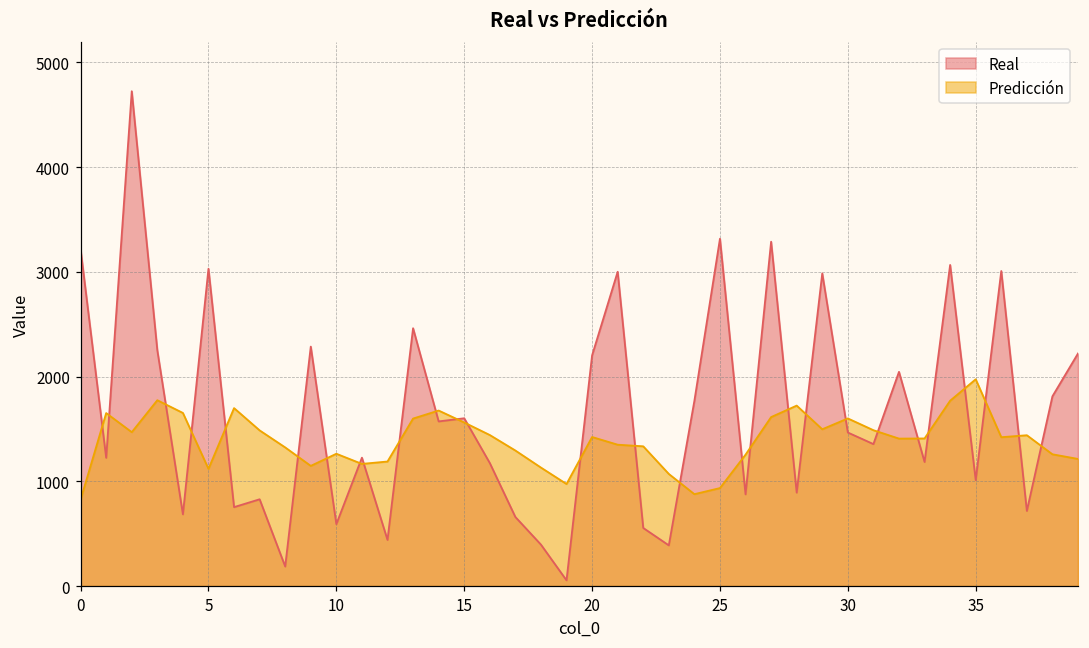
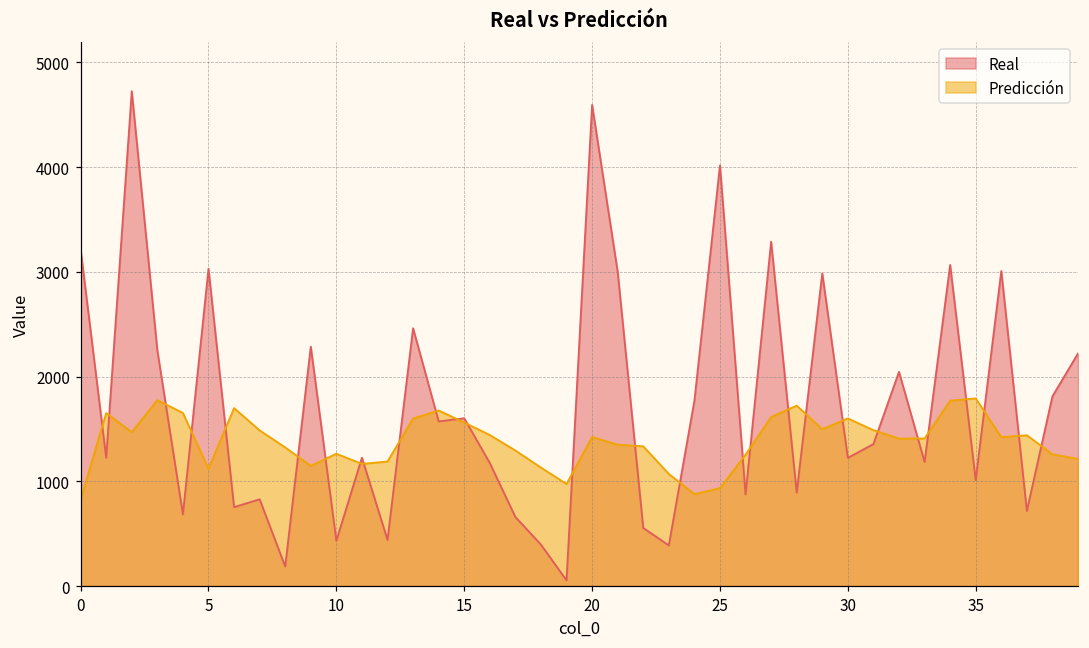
  {
    "Real": {
      "0": 3200,
      "5": 3000,
-     "10": 600,
+     "10": 400,
      "15": 1600,
-     "20": 2200,
-     "25": 3300,
-     "30": 1500,
+     "20": 4600,
+     "25": 4000,
+     "30": 1200,
      "35": 1000
    },
    "Predicción": {
      "0": 800,
      "5": 1100,
      "10": 1300,
      "15": 1600,
      "20": 1400,
      "25": 900,
      "30": 1600,
-     "35": 2000
+     "35": 1800
    }
  }
